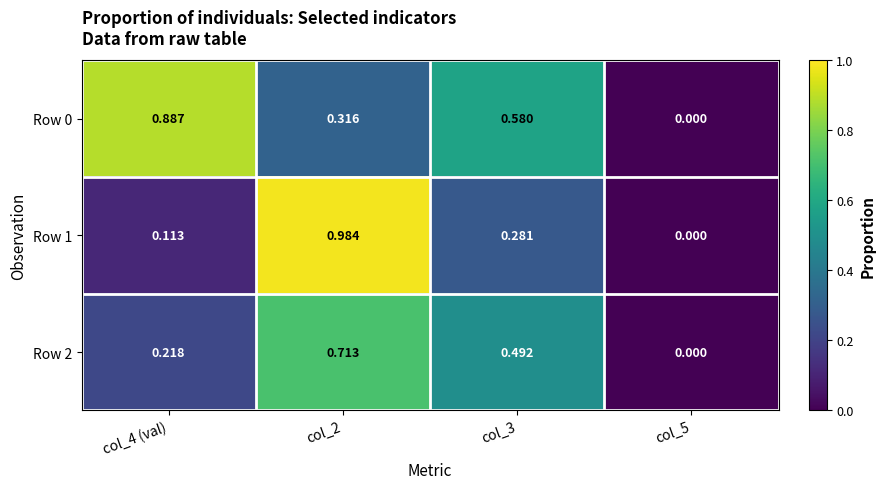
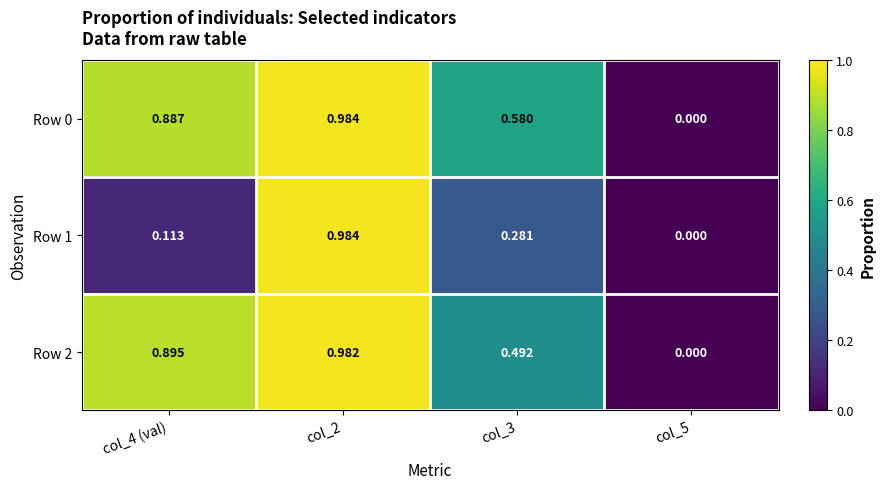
  {
    "Row 0": {
      "col_4 (val)": 0.887,
-     "col_2": 0.316,
+     "col_2": 0.984,
      "col_3": 0.580,
      "col_5": 0.000
    },
    "Row 1": {
      "col_4 (val)": 0.113,
      "col_2": 0.984,
      "col_3": 0.281,
      "col_5": 0.000
    },
    "Row 2": {
-     "col_4 (val)": 0.218,
-     "col_2": 0.713,
+     "col_4 (val)": 0.895,
+     "col_2": 0.982,
      "col_3": 0.492,
      "col_5": 0.000
    }
  }
